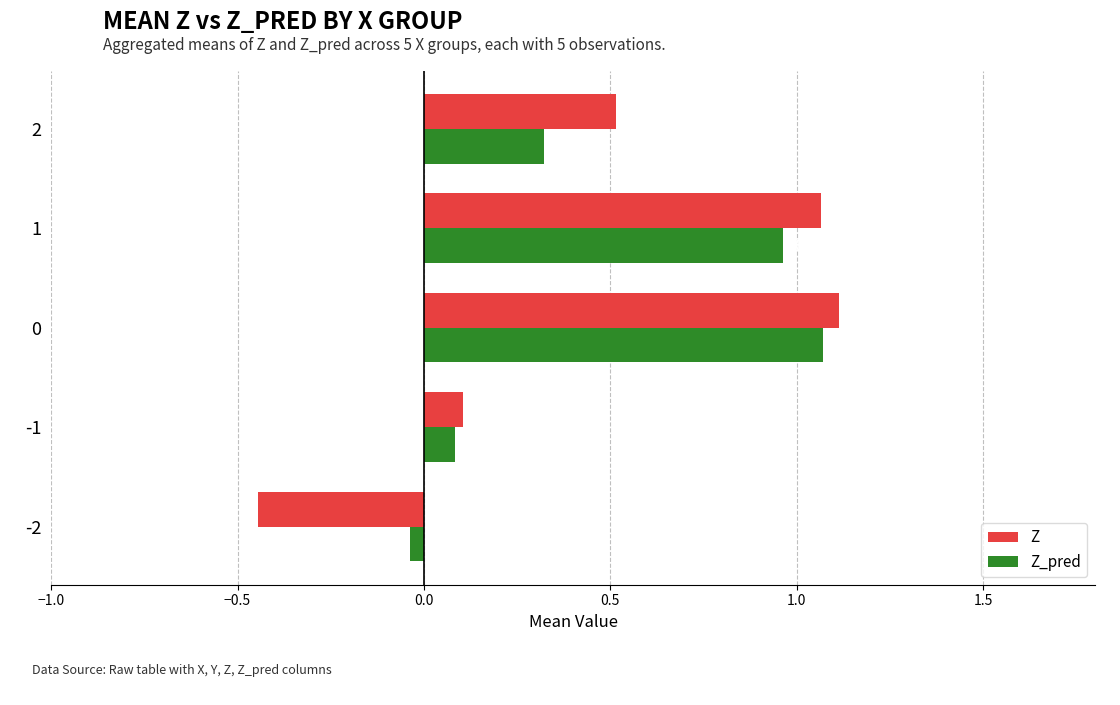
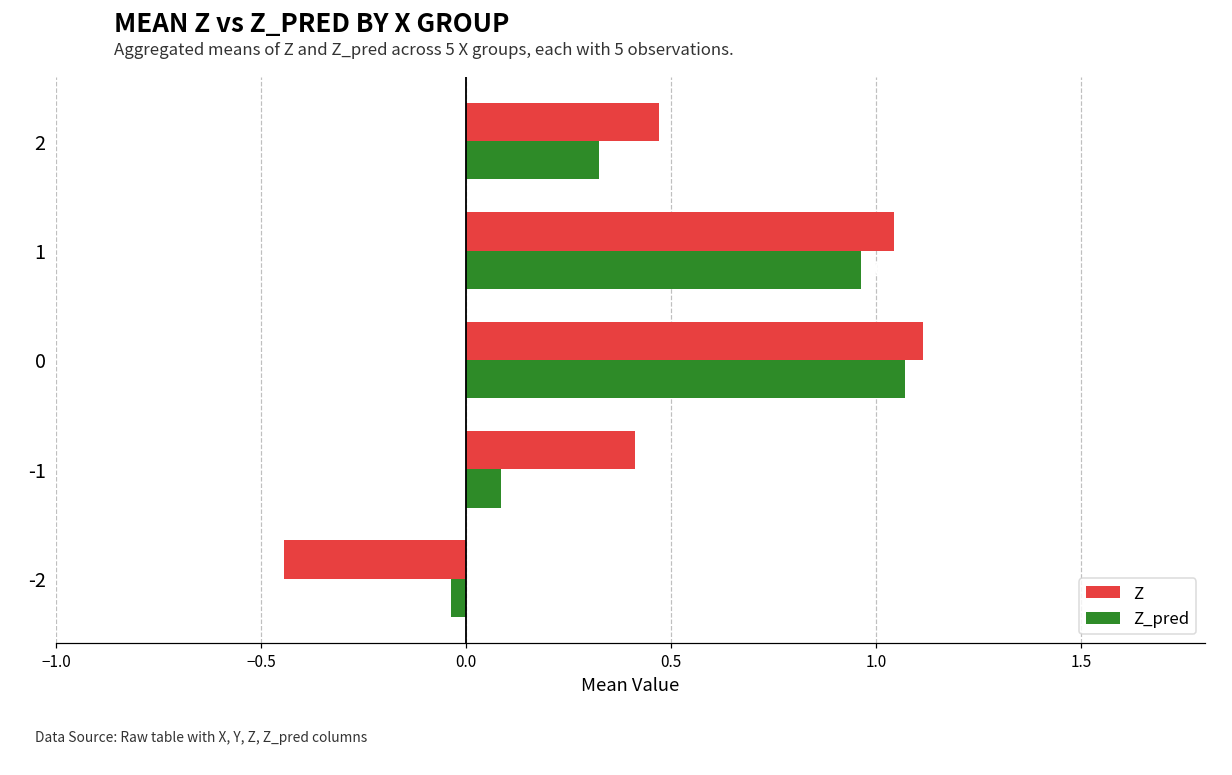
  {
    "Z": {
-     "2": 0.51,
-     "1": 1.07,
+     "2": 0.47,
+     "1": 1.04,
      "0": 1.11,
-     "-1": 0.11,
+     "-1": 0.41,
      "-2": -0.44
    },
    "Z_pred": {
      "2": 0.32,
      "1": 0.96,
      "0": 1.07,
      "-1": 0.08,
      "-2": -0.04
    }
  }
